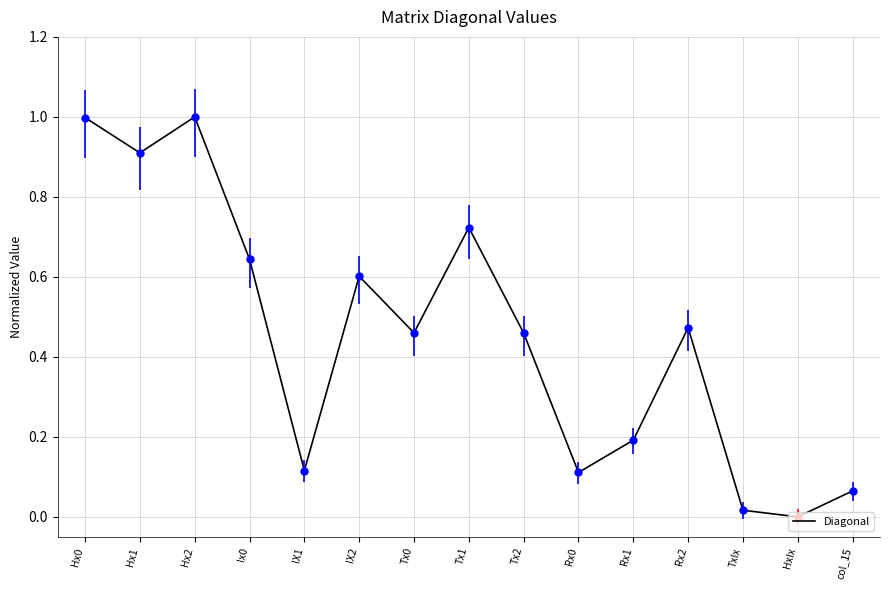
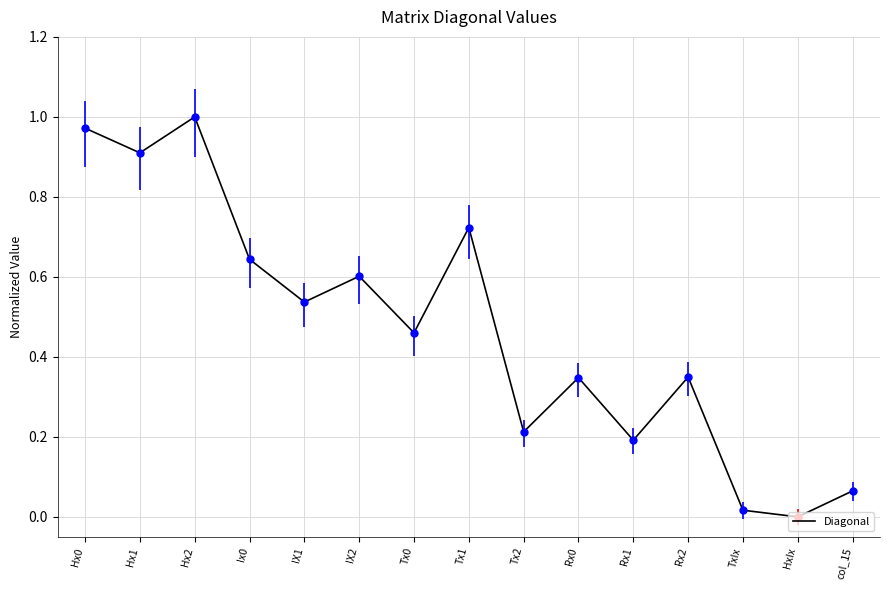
  {
    "Diagonal": {
-     "Hx0": 1.00,
-     "IX1": 0.12,
-     "Tx2": 0.46,
-     "Rx0": 0.11,
-     "Rx2": 0.47
+     "Hx0": 0.97,
+     "IX1": 0.54,
+     "Tx2": 0.21,
+     "Rx0": 0.35,
+     "Rx2": 0.35
    }
  }
